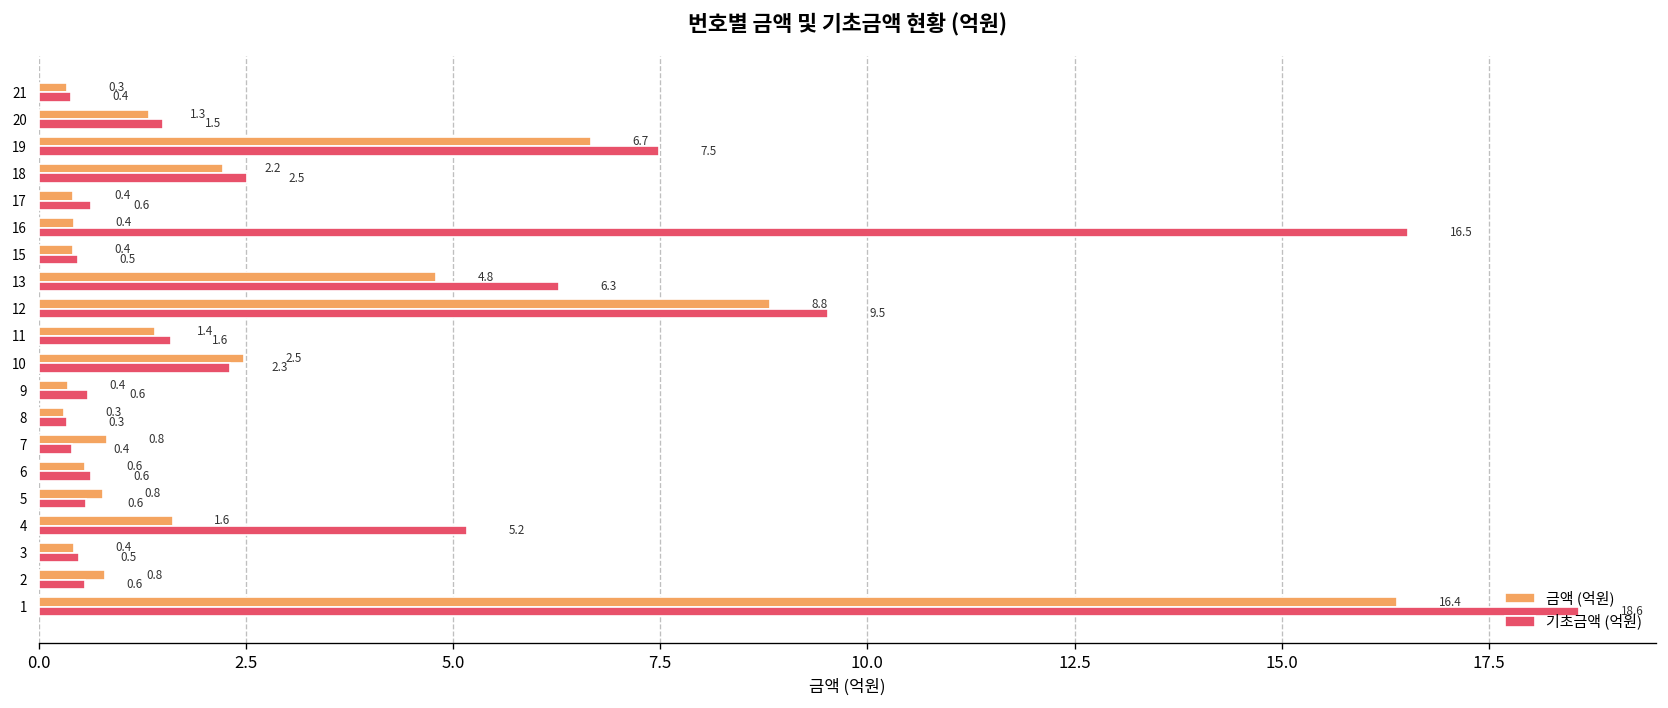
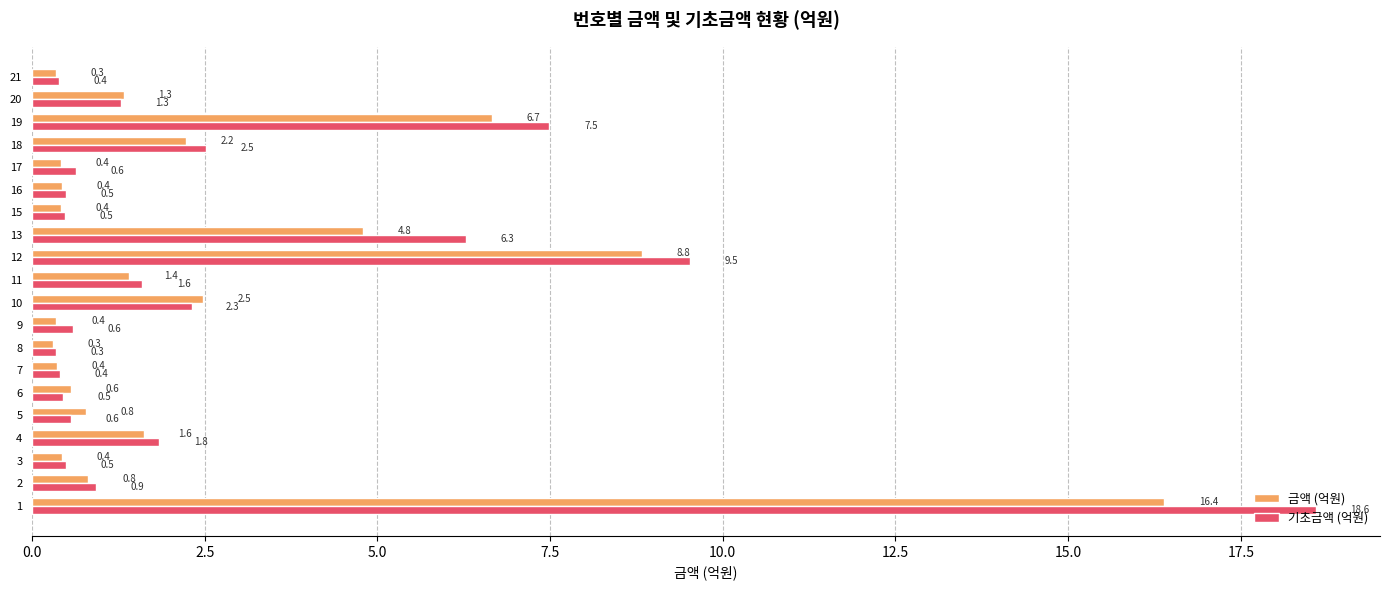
  {
    "금액 (억원)": {
-     "7": 0.8
+     "7": 0.4
    },
    "기초금액 (억원)": {
-     "20": 1.5,
-     "16": 16.5,
-     "6": 0.6,
-     "4": 5.2,
-     "2": 0.6
+     "20": 1.3,
+     "16": 0.5,
+     "6": 0.5,
+     "4": 1.8,
+     "2": 0.9
    }
  }
